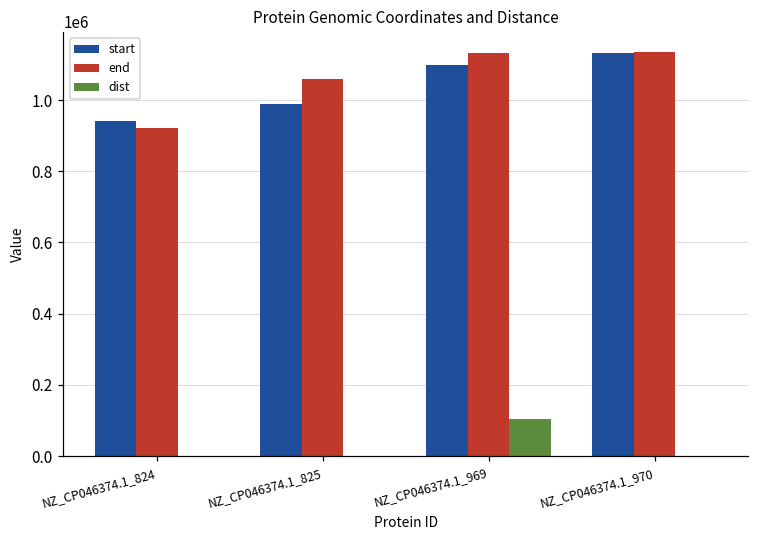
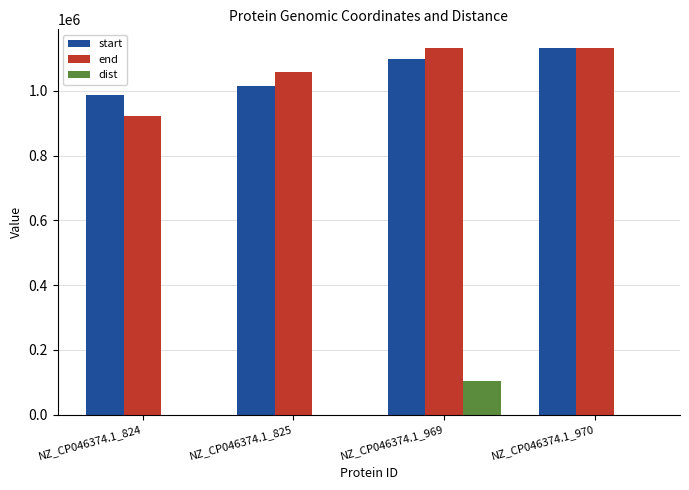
  {
    "start": {
-     "NZ_CP046374.1_824": 940000,
-     "NZ_CP046374.1_825": 990000,
+     "NZ_CP046374.1_824": 990000,
+     "NZ_CP046374.1_825": 1020000,
      "NZ_CP046374.1_969": 1100000,
      "NZ_CP046374.1_970": 1130000
    },
    "end": {
      "NZ_CP046374.1_824": 920000,
      "NZ_CP046374.1_825": 1060000,
      "NZ_CP046374.1_969": 1130000,
      "NZ_CP046374.1_970": 1130000
    },
    "dist": {
      "NZ_CP046374.1_824": 0,
      "NZ_CP046374.1_969": 100000
    }
  }
